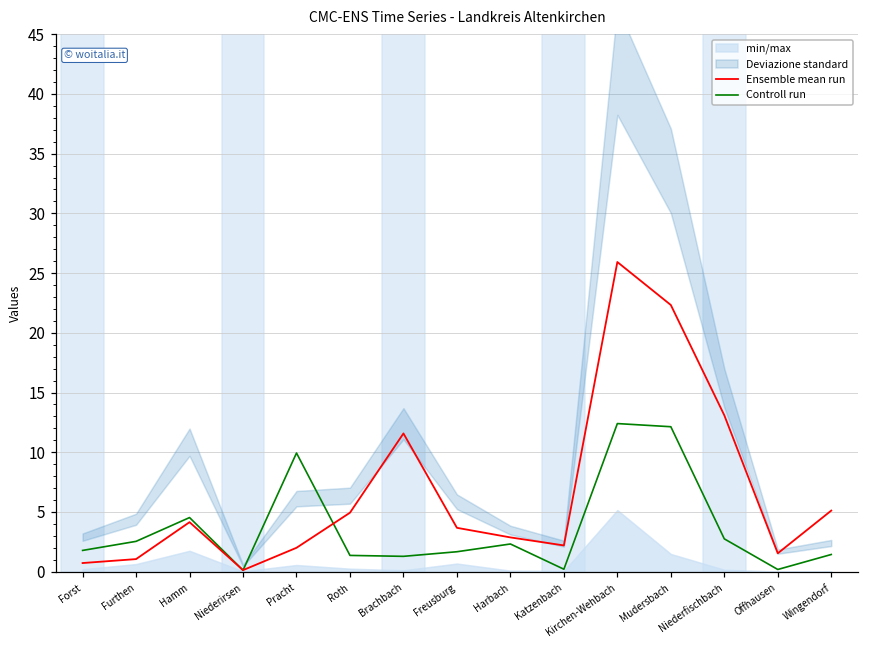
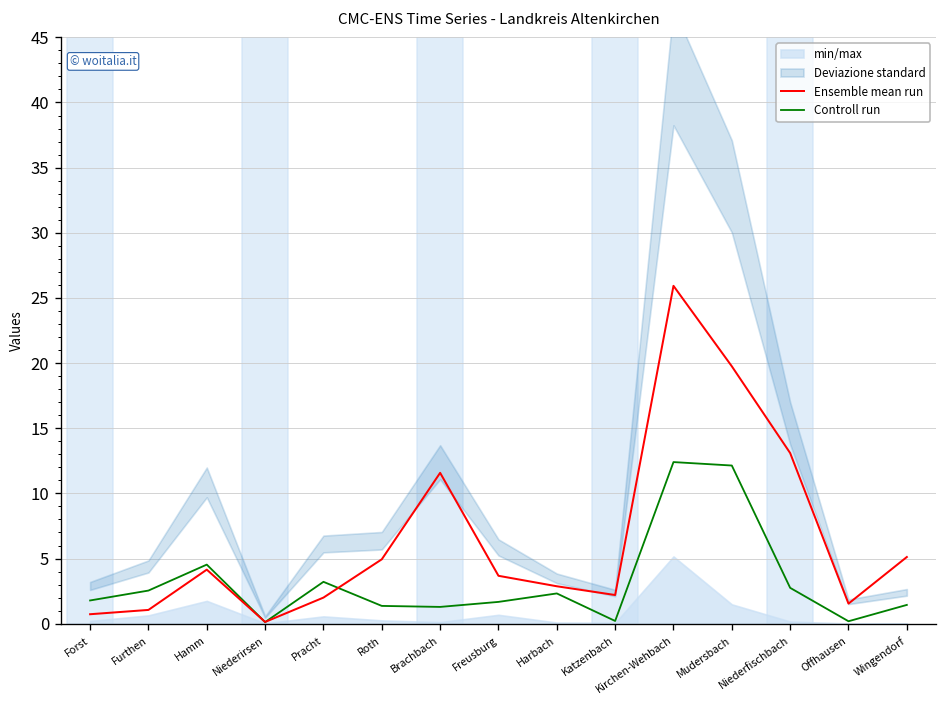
  {
    "Ensemble mean run": {
      "Forst": 0.7,
      "Furthen": 1.1,
      "Hamm": 4.1,
      "Pracht": 2.0,
      "Roth": 4.9,
      "Brachbach": 11.6,
      "Freusburg": 3.7,
      "Harbach": 2.9,
      "Katzenbach": 2.2,
      "Kirchen-Wehbach": 25.9,
-     "Mudersbach": 22.3,
+     "Mudersbach": 19.8,
      "Niederfischbach": 13.1,
      "Offhausen": 1.5,
      "Wingendorf": 5.1
    },
    "Controll run": {
      "Forst": 1.8,
      "Furthen": 2.5,
      "Hamm": 4.5,
-     "Pracht": 9.9,
+     "Pracht": 3.2,
      "Roth": 1.4,
      "Brachbach": 1.3,
      "Freusburg": 1.7,
      "Harbach": 2.3,
      "Kirchen-Wehbach": 12.4,
      "Mudersbach": 12.1,
      "Niederfischbach": 2.8,
      "Wingendorf": 1.4
    }
  }
